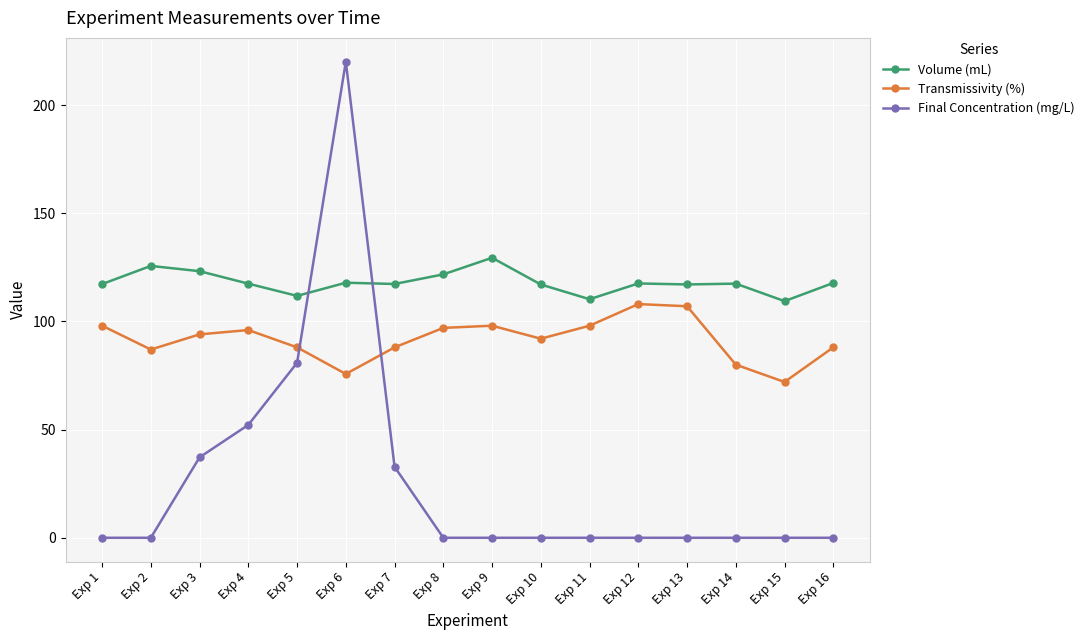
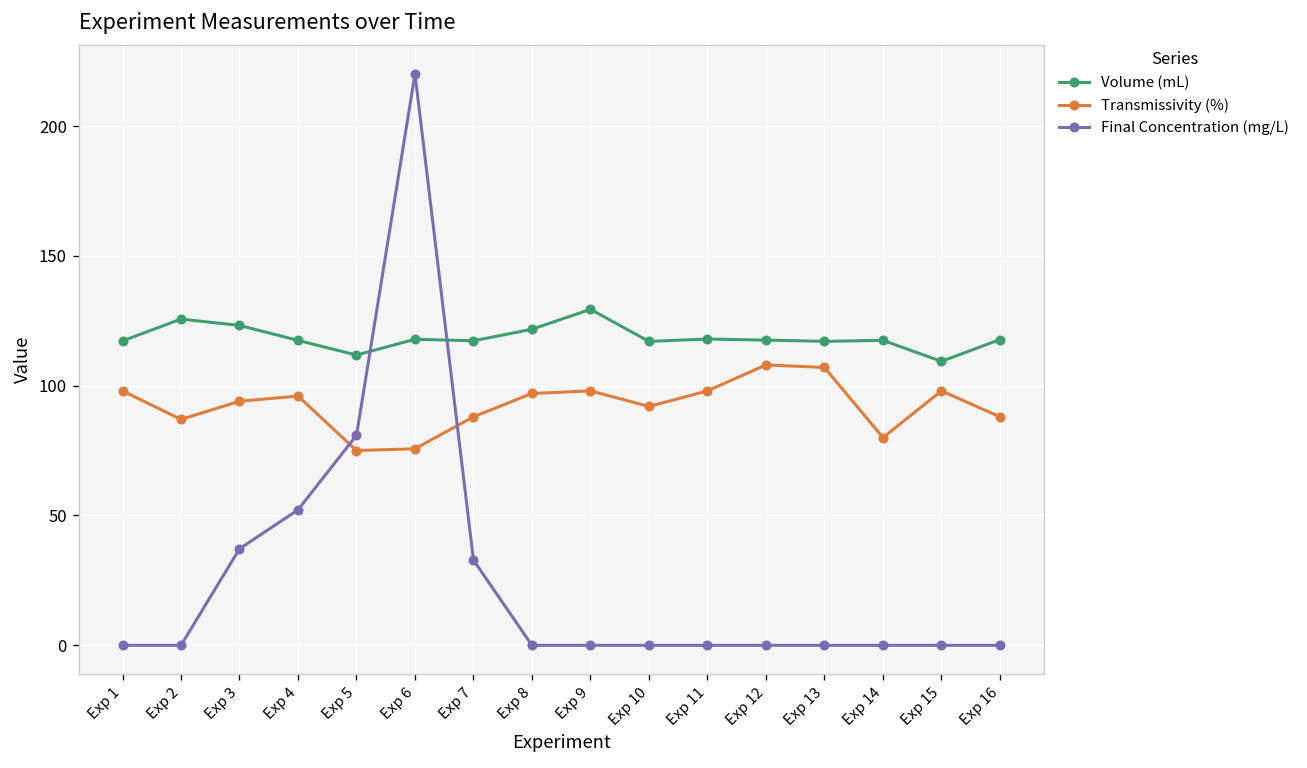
  {
    "Volume (mL)": {
      "Exp 1": 117,
      "Exp 2": 126,
      "Exp 3": 123,
      "Exp 4": 117,
      "Exp 5": 112,
      "Exp 6": 118,
      "Exp 7": 117,
      "Exp 8": 122,
      "Exp 9": 129,
      "Exp 10": 117,
-     "Exp 11": 110,
+     "Exp 11": 118,
      "Exp 12": 118,
      "Exp 13": 117,
      "Exp 14": 117,
      "Exp 15": 109,
      "Exp 16": 118
    },
    "Transmissivity (%)": {
      "Exp 1": 98,
      "Exp 2": 87,
      "Exp 3": 94,
      "Exp 4": 96,
-     "Exp 5": 88,
+     "Exp 5": 75,
      "Exp 6": 76,
      "Exp 7": 88,
      "Exp 8": 97,
      "Exp 9": 98,
      "Exp 10": 92,
      "Exp 11": 98,
      "Exp 12": 108,
      "Exp 13": 107,
      "Exp 14": 80,
-     "Exp 15": 72,
+     "Exp 15": 98,
      "Exp 16": 88
    },
    "Final Concentration (mg/L)": {
      "Exp 1": 0,
      "Exp 2": 0,
      "Exp 3": 37,
      "Exp 4": 52,
      "Exp 5": 81,
      "Exp 6": 220,
      "Exp 7": 33,
      "Exp 8": 0,
      "Exp 9": 0,
      "Exp 10": 0,
      "Exp 11": 0,
      "Exp 12": 0,
      "Exp 13": 0,
      "Exp 14": 0,
      "Exp 15": 0,
      "Exp 16": 0
    }
  }
